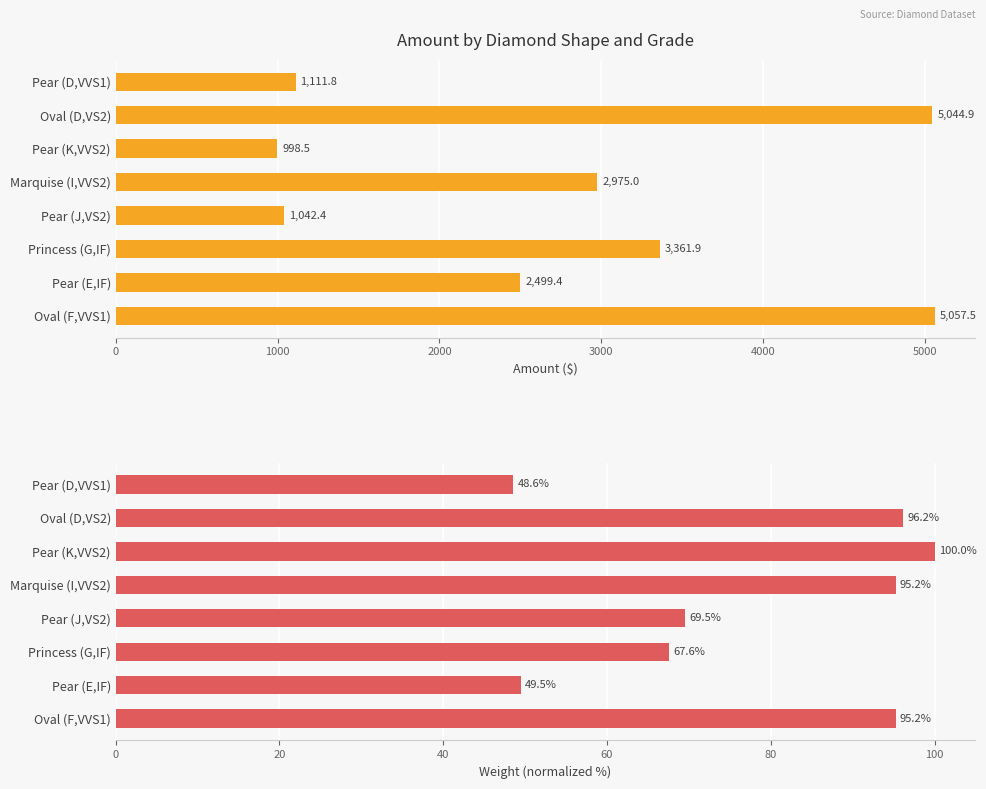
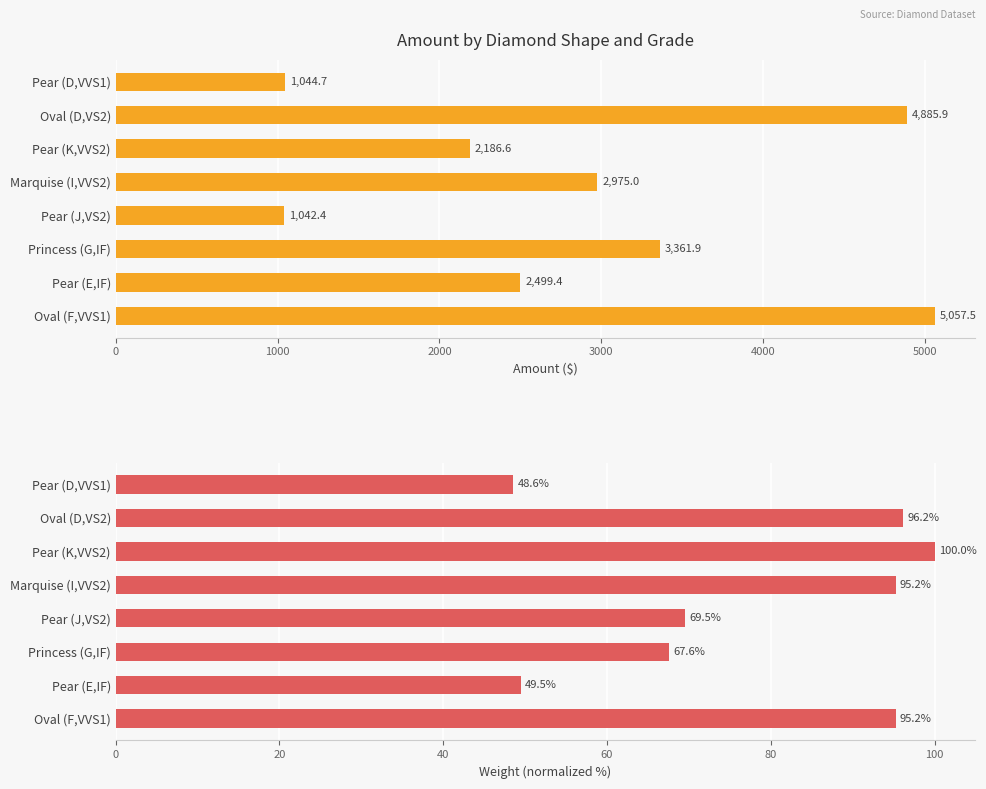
  {
    "Amount by Diamond Shape and Grade": {
-     "Pear (D,VVS1)": "1,111.8",
-     "Oval (D,VS2)": "5,044.9",
-     "Pear (K,VVS2)": "998.5",
+     "Pear (D,VVS1)": "1,044.7",
+     "Oval (D,VS2)": "4,885.9",
+     "Pear (K,VVS2)": "2,186.6",
      "Marquise (I,VVS2)": "2,975.0",
      "Pear (J,VS2)": "1,042.4",
      "Princess (G,IF)": "3,361.9",
      "Pear (E,IF)": "2,499.4",
      "Oval (F,VVS1)": "5,057.5"
    }
  }
